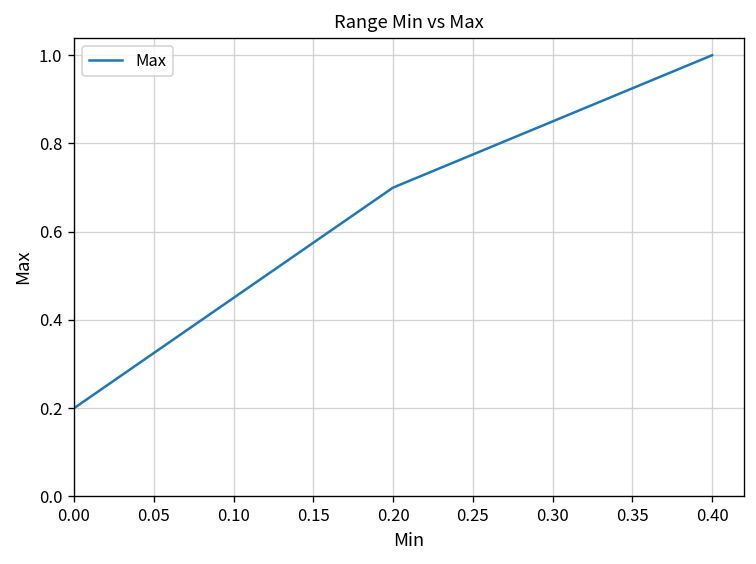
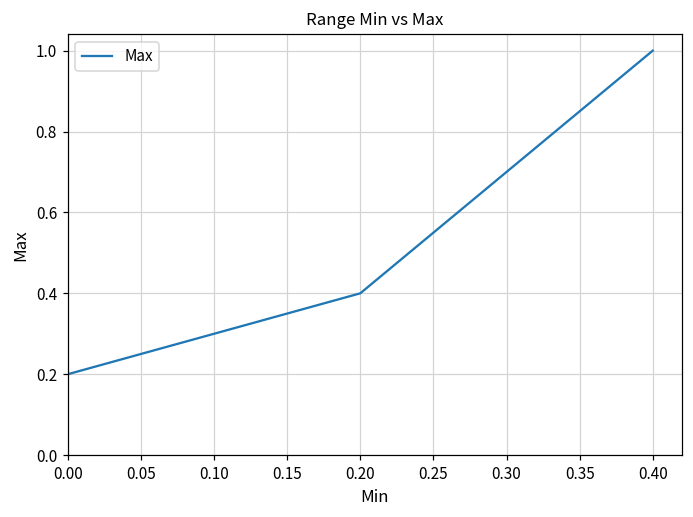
  {
    "0.00": 0.2,
-   "0.20": 0.7,
+   "0.20": 0.4,
    "0.40": 1.0
  }
